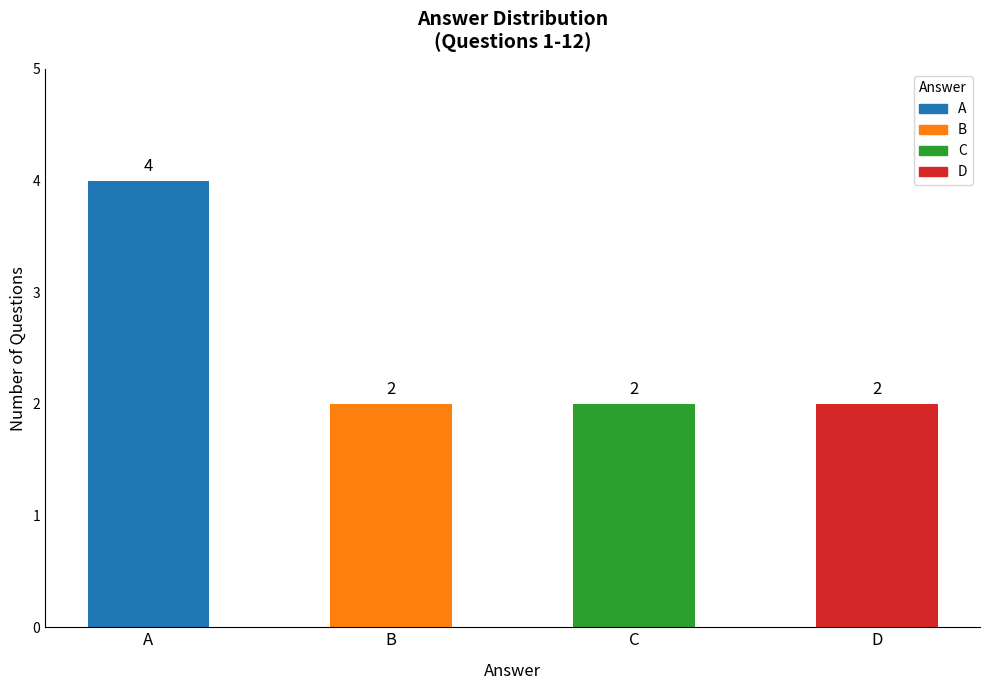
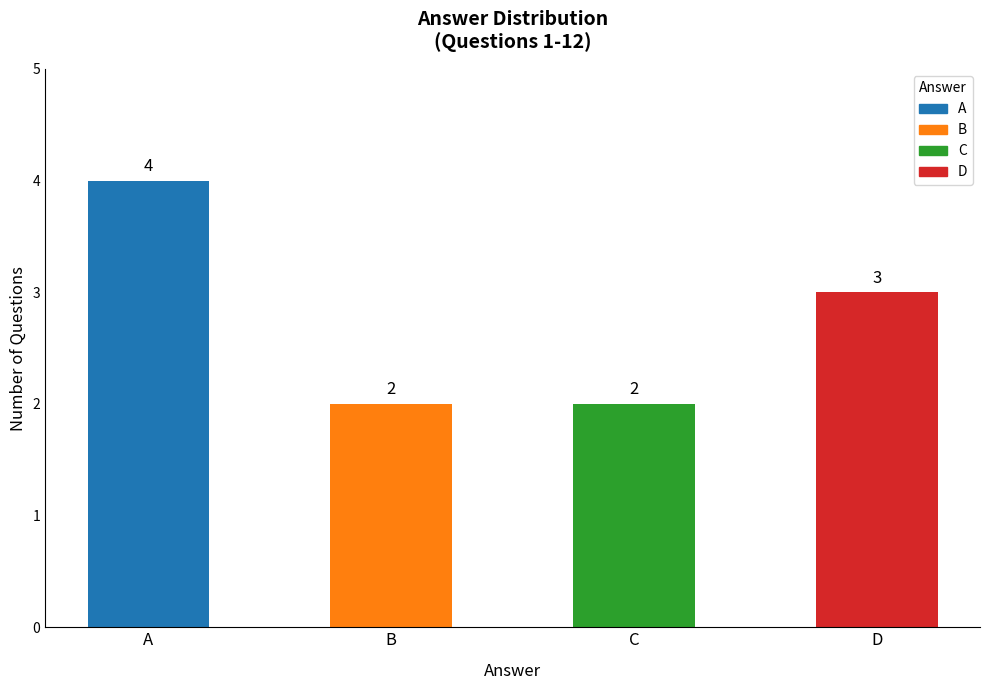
  {
    "A": 4,
    "B": 2,
    "C": 2,
-   "D": 2
+   "D": 3
  }
